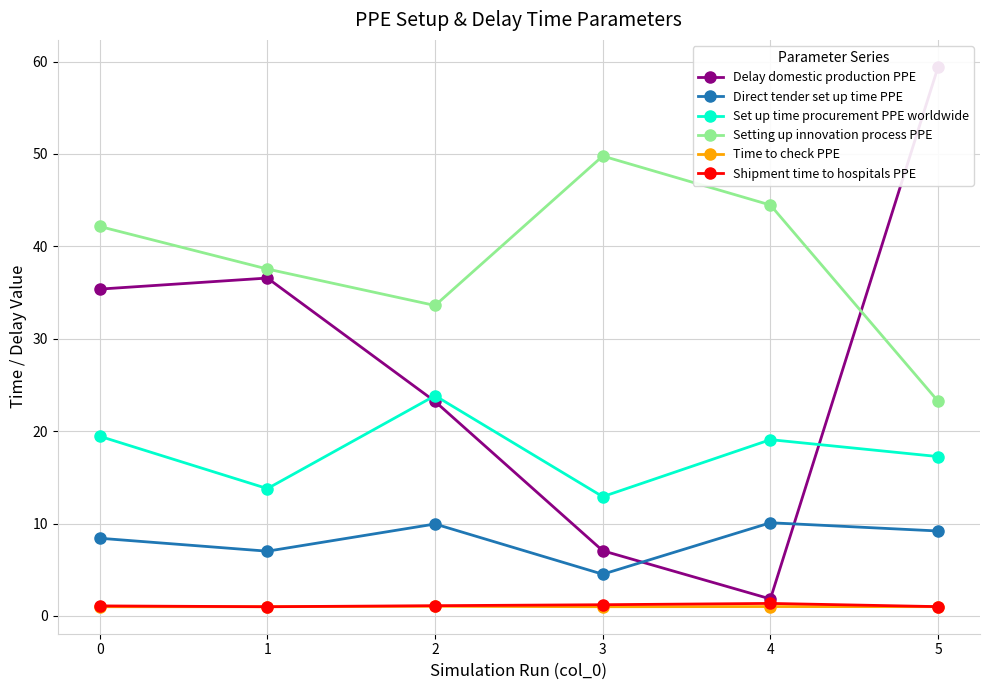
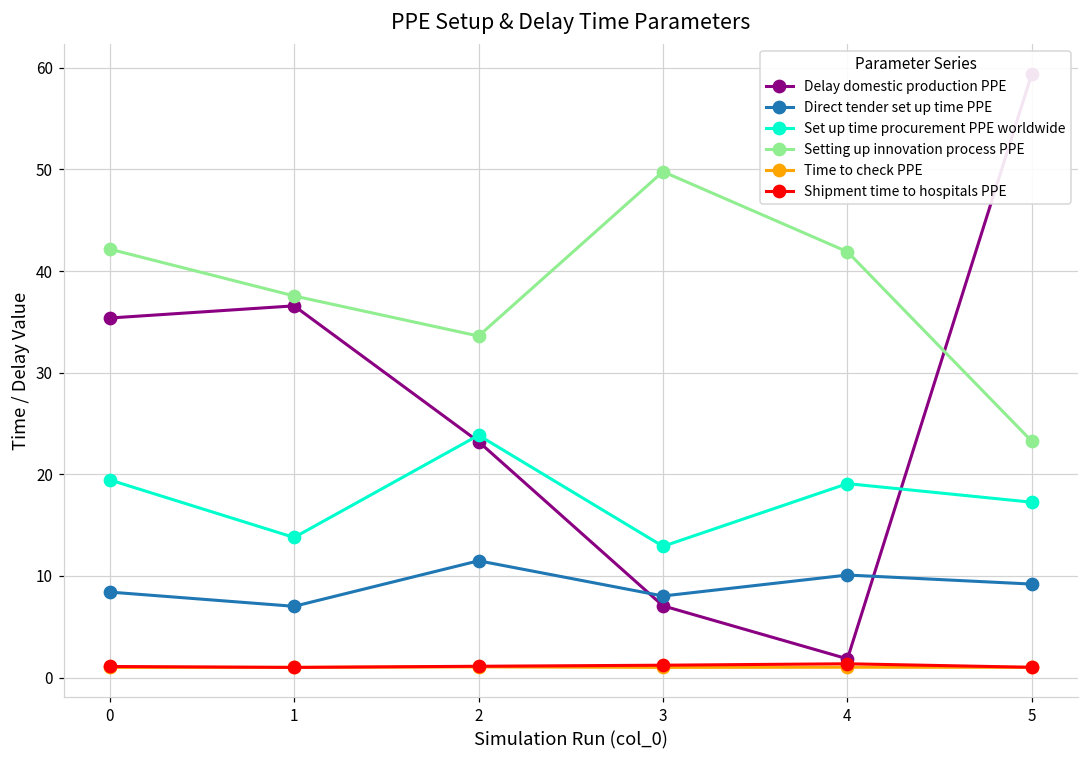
  {
    "Delay domestic production PPE": {
      "0": 35,
      "1": 37,
      "2": 23,
      "3": 7,
      "4": 2
    },
    "Direct tender set up time PPE": {
      "0": 8,
      "1": 7,
-     "2": 10,
-     "3": 5,
+     "2": 11,
+     "3": 8,
      "4": 10,
      "5": 9
    },
    "Set up time procurement PPE worldwide": {
      "0": 19,
      "1": 14,
      "2": 24,
      "3": 13,
      "4": 19,
      "5": 17
    },
    "Setting up innovation process PPE": {
      "0": 42,
      "1": 38,
      "2": 34,
      "3": 50,
-     "4": 44,
+     "4": 42,
      "5": 23
    },
    "Time to check PPE": {
      "4": 1
    },
    "Shipment time to hospitals PPE": {
      "4": 1
    }
  }
